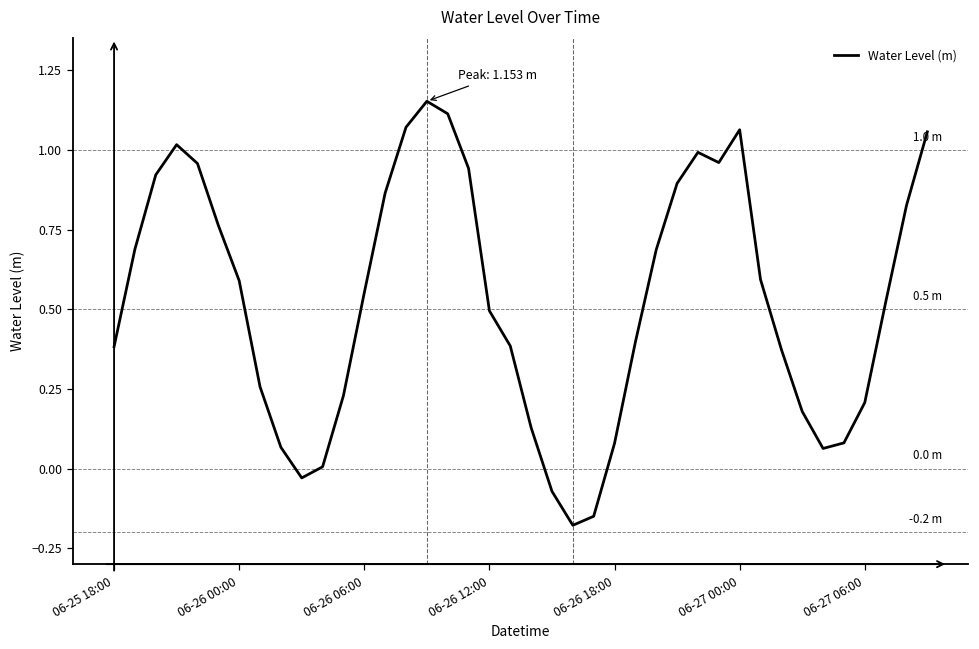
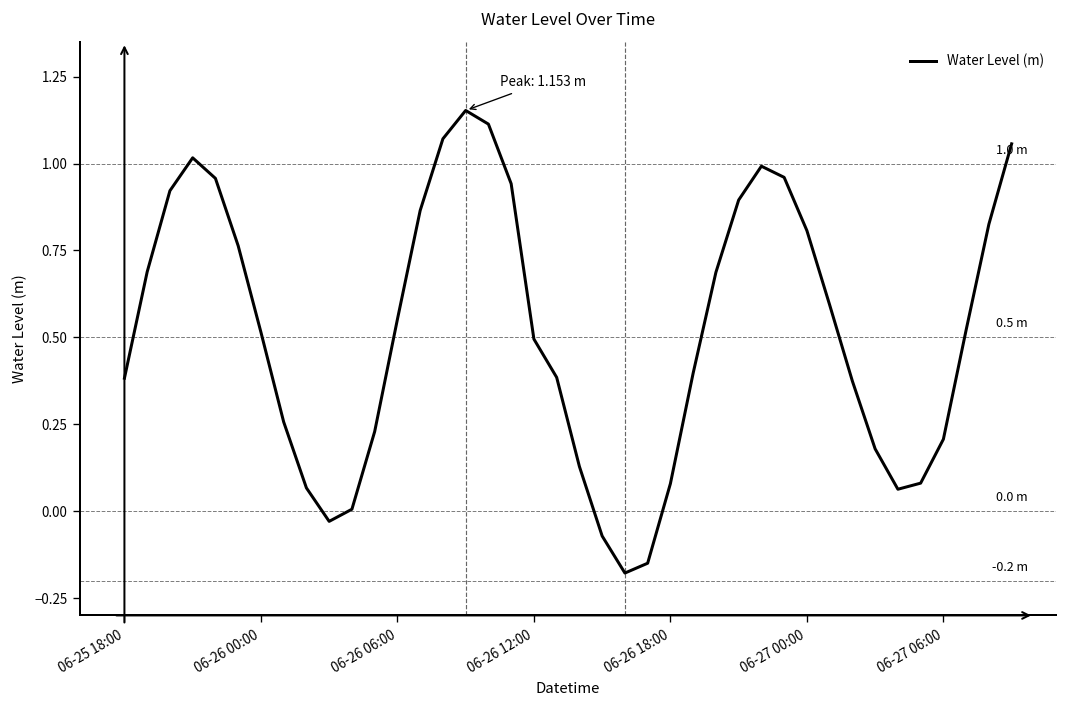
  {
    "06-25 18:00": 0.38,
-   "06-26 00:00": 0.59,
+   "06-26 00:00": 0.51,
    "06-26 06:00": 0.55,
    "06-26 12:00": 0.49,
    "06-26 18:00": 0.08,
-   "06-27 00:00": 1.06,
+   "06-27 00:00": 0.81,
    "06-27 06:00": 0.21
  }
